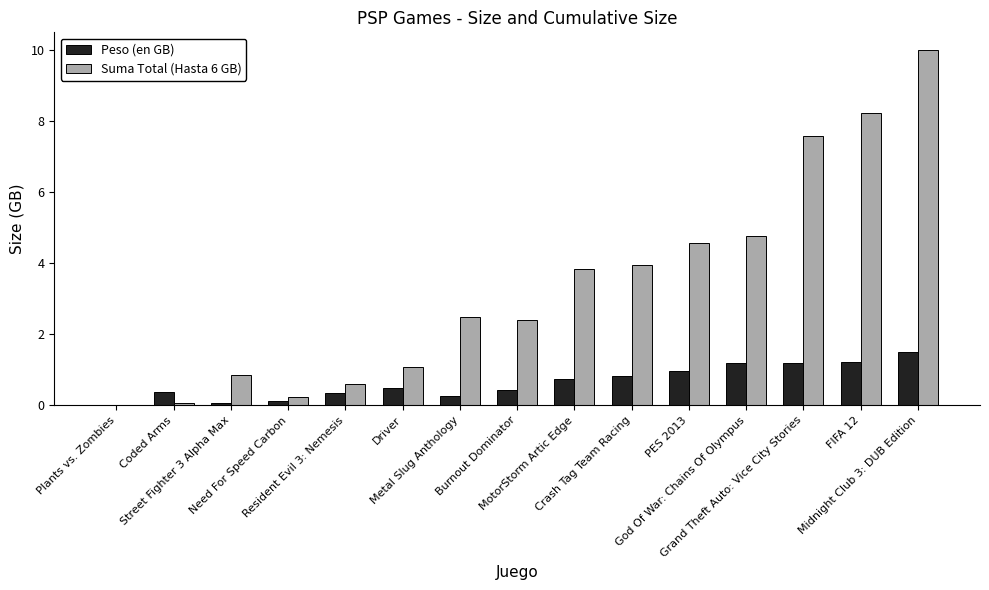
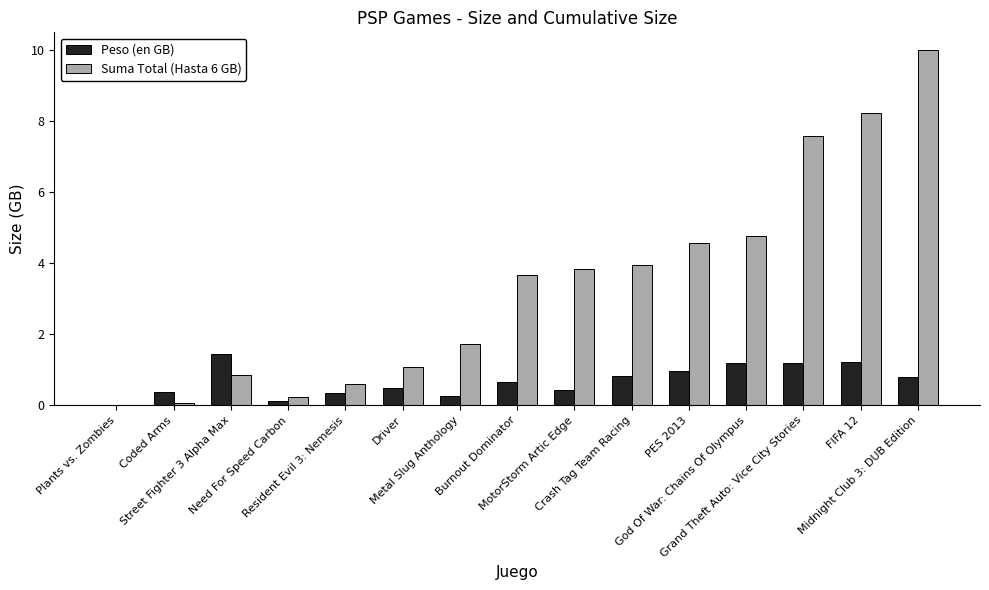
  {
    "Peso (en GB)": {
      "Coded Arms": 0.4,
-     "Street Fighter 3 Alpha Max": 0.1,
+     "Street Fighter 3 Alpha Max": 1.4,
      "Need For Speed Carbon": 0.1,
      "Resident Evil 3: Nemesis": 0.4,
      "Driver": 0.5,
      "Metal Slug Anthology": 0.3,
-     "Burnout Dominator": 0.4,
-     "MotorStorm Artic Edge": 0.7,
+     "Burnout Dominator": 0.7,
+     "MotorStorm Artic Edge": 0.4,
      "Crash Tag Team Racing": 0.8,
      "PES 2013": 1.0,
      "God Of War: Chains Of Olympus": 1.2,
      "Grand Theft Auto: Vice City Stories": 1.2,
      "FIFA 12": 1.2,
-     "Midnight Club 3: DUB Edition": 1.5
+     "Midnight Club 3: DUB Edition": 0.8
    },
    "Suma Total (Hasta 6 GB)": {
      "Street Fighter 3 Alpha Max": 0.9,
      "Need For Speed Carbon": 0.2,
      "Resident Evil 3: Nemesis": 0.6,
      "Driver": 1.1,
-     "Metal Slug Anthology": 2.5,
-     "Burnout Dominator": 2.4,
+     "Metal Slug Anthology": 1.7,
+     "Burnout Dominator": 3.7,
      "MotorStorm Artic Edge": 3.8,
      "Crash Tag Team Racing": 3.9,
      "PES 2013": 4.6,
      "God Of War: Chains Of Olympus": 4.8,
      "Grand Theft Auto: Vice City Stories": 7.6,
      "FIFA 12": 8.2,
      "Midnight Club 3: DUB Edition": 10.0
    }
  }
